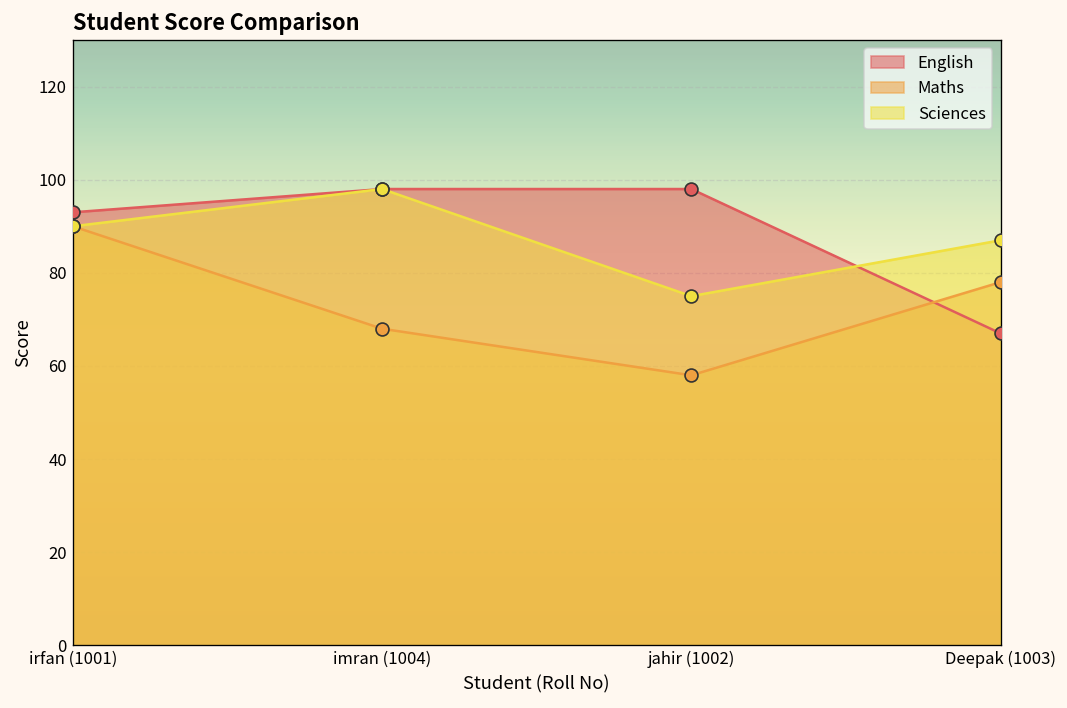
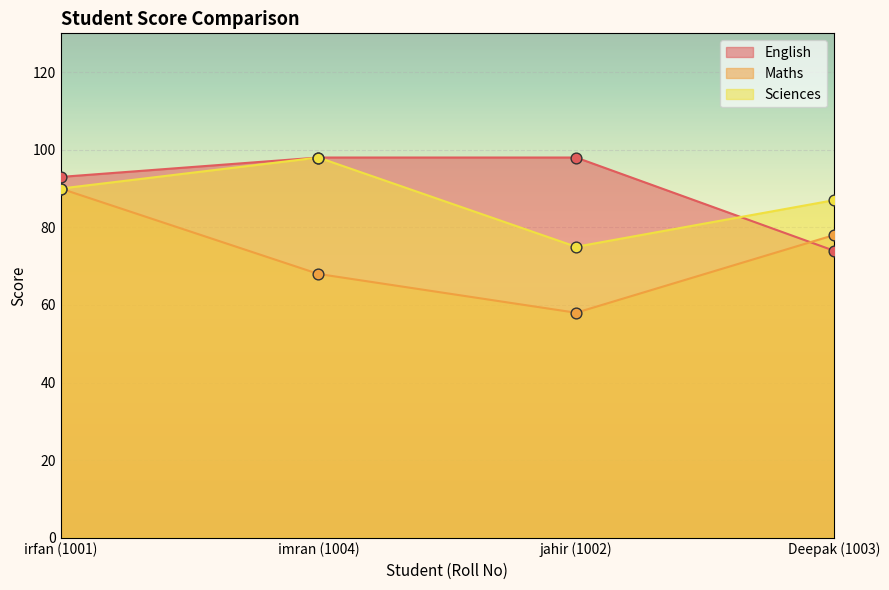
  {
    "English": {
      "irfan (1001)": 93,
      "jahir (1002)": 98,
-     "Deepak (1003)": 67
+     "Deepak (1003)": 74
    }
  }
